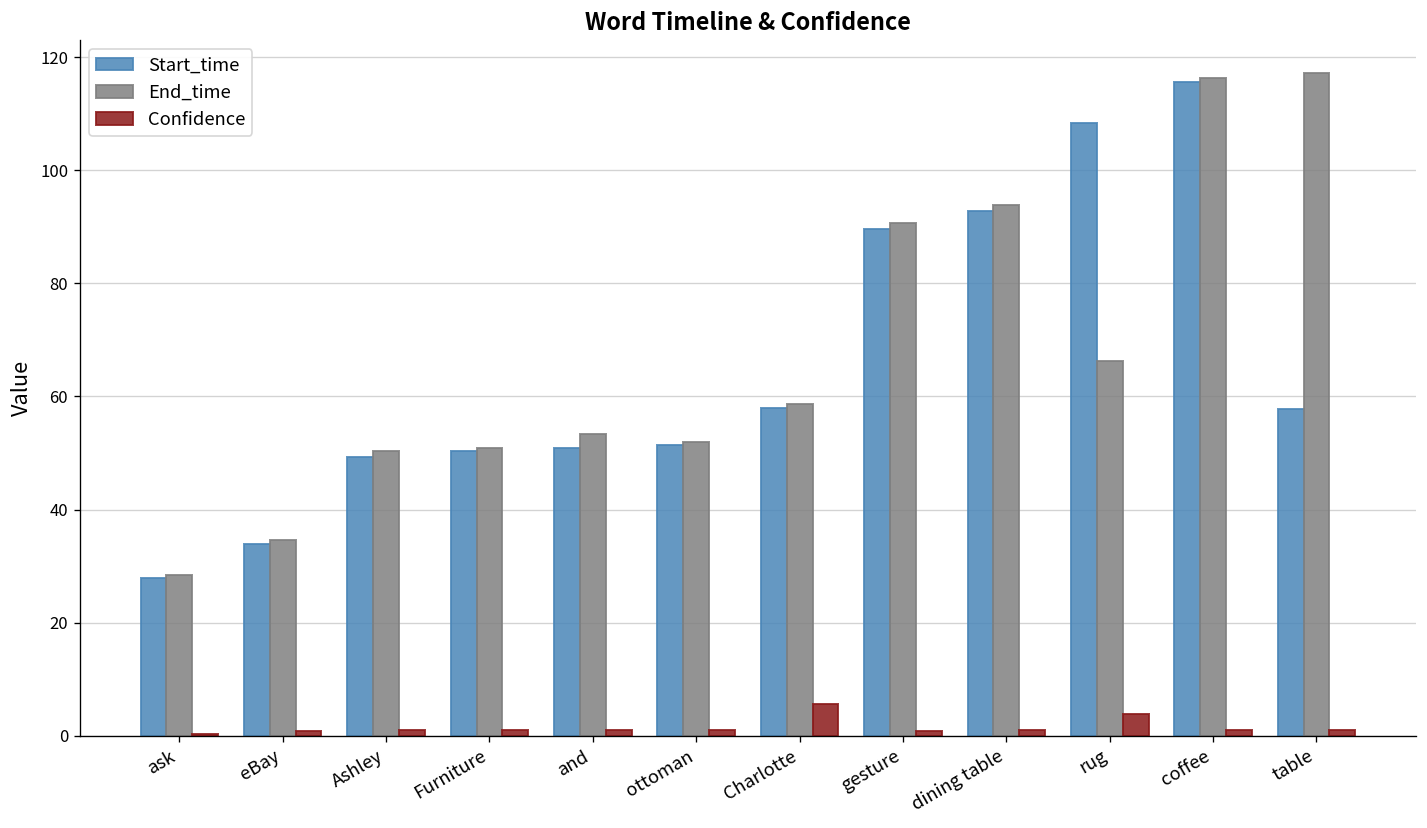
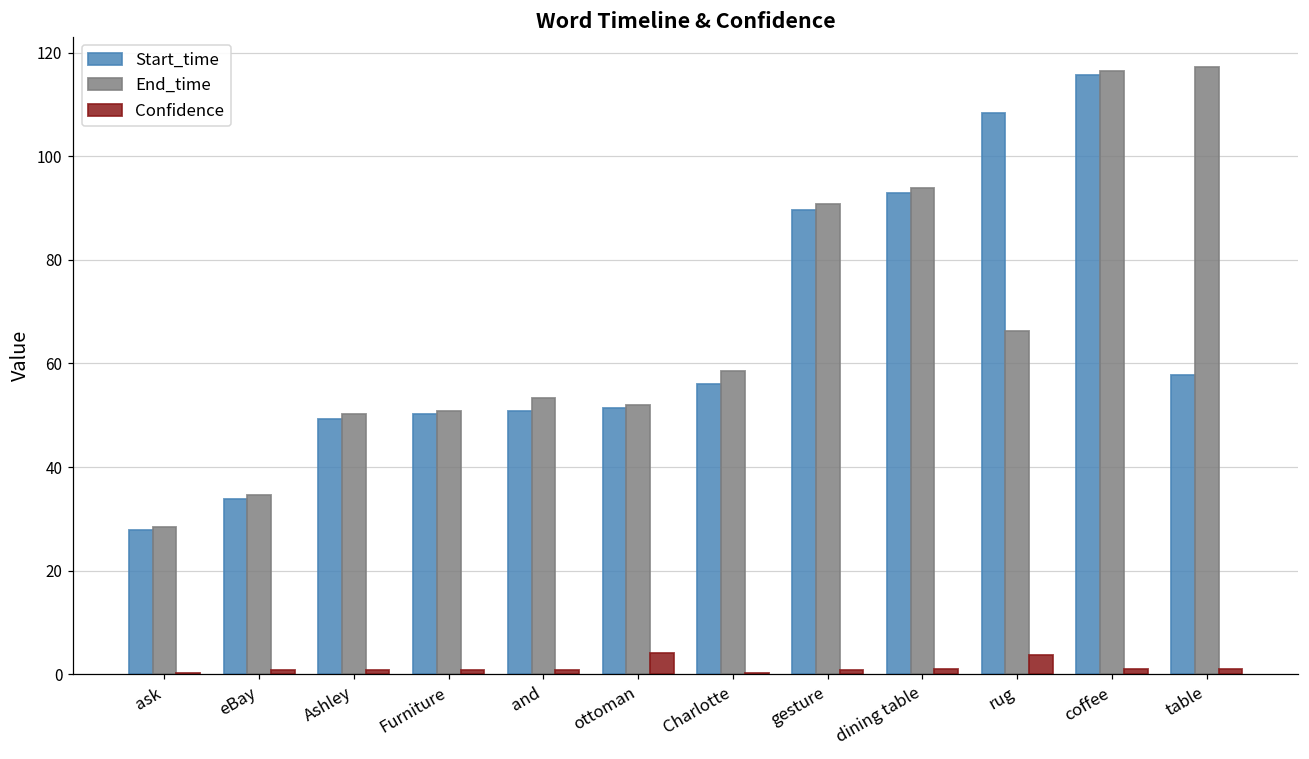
  {
    "Start_time": {
      "ask": 28,
      "eBay": 34,
      "Ashley": 49,
      "Furniture": 50,
      "and": 51,
      "ottoman": 51,
-     "Charlotte": 58,
+     "Charlotte": 56,
      "gesture": 90,
      "dining table": 93,
      "rug": 108,
      "coffee": 116,
      "table": 58
    },
    "End_time": {
      "ask": 29,
      "eBay": 35,
      "Ashley": 50,
      "Furniture": 51,
      "and": 53,
      "ottoman": 52,
      "Charlotte": 59,
      "gesture": 91,
      "dining table": 94,
      "rug": 66,
      "coffee": 116,
      "table": 117
    },
    "Confidence": {
      "eBay": 1,
      "Ashley": 1,
      "Furniture": 1,
      "and": 1,
-     "ottoman": 1,
-     "Charlotte": 6,
+     "ottoman": 4,
+     "Charlotte": 0,
      "gesture": 1,
      "dining table": 1,
      "rug": 4,
      "coffee": 1,
      "table": 1
    }
  }
